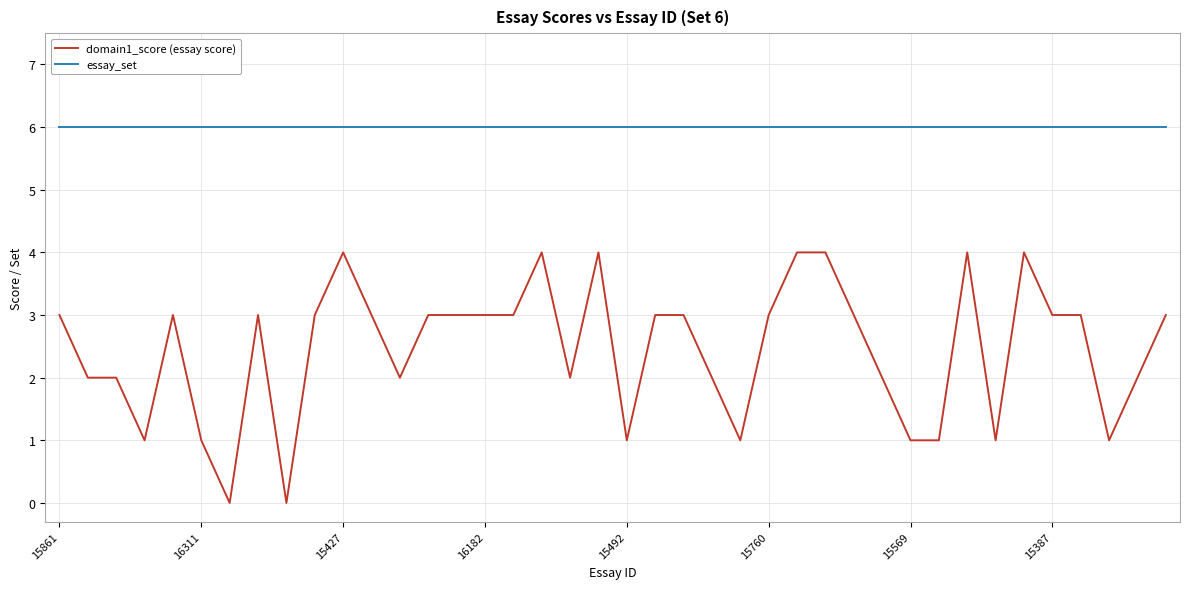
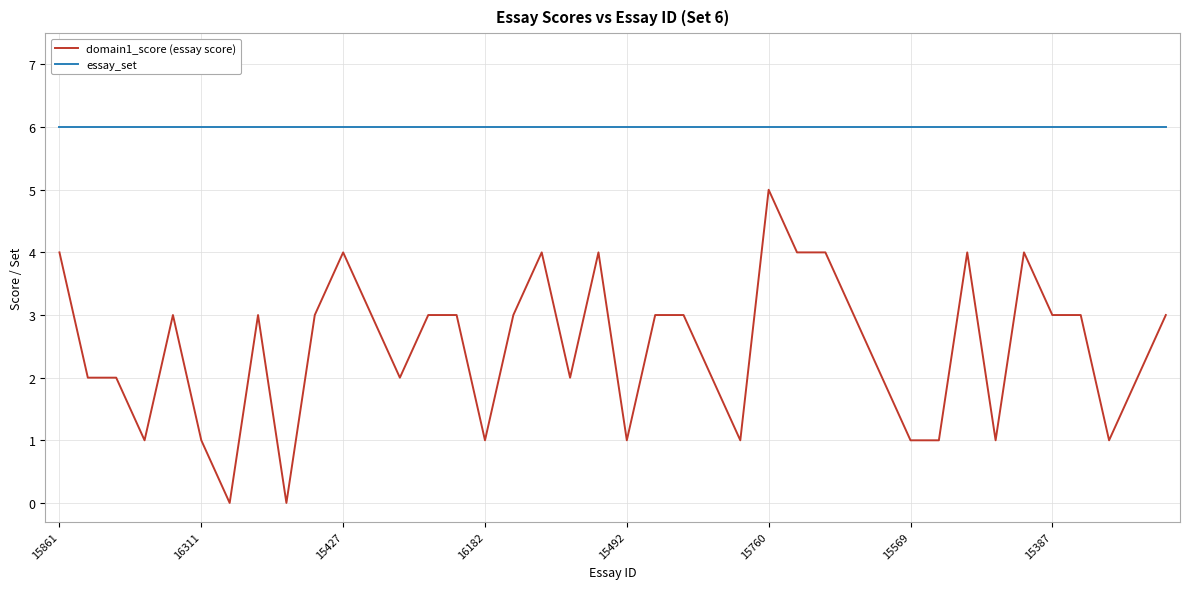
  {
    "domain1_score (essay score)": {
-     "15861": 3,
+     "15861": 4,
      "16311": 1,
      "15427": 4,
-     "16182": 3,
+     "16182": 1,
      "15492": 1,
-     "15760": 3,
+     "15760": 5,
      "15569": 1,
      "15387": 3
    },
    "essay_set": {
      "15861": 6,
      "16311": 6,
      "15427": 6,
      "16182": 6,
      "15492": 6,
      "15760": 6,
      "15569": 6,
      "15387": 6
    }
  }
